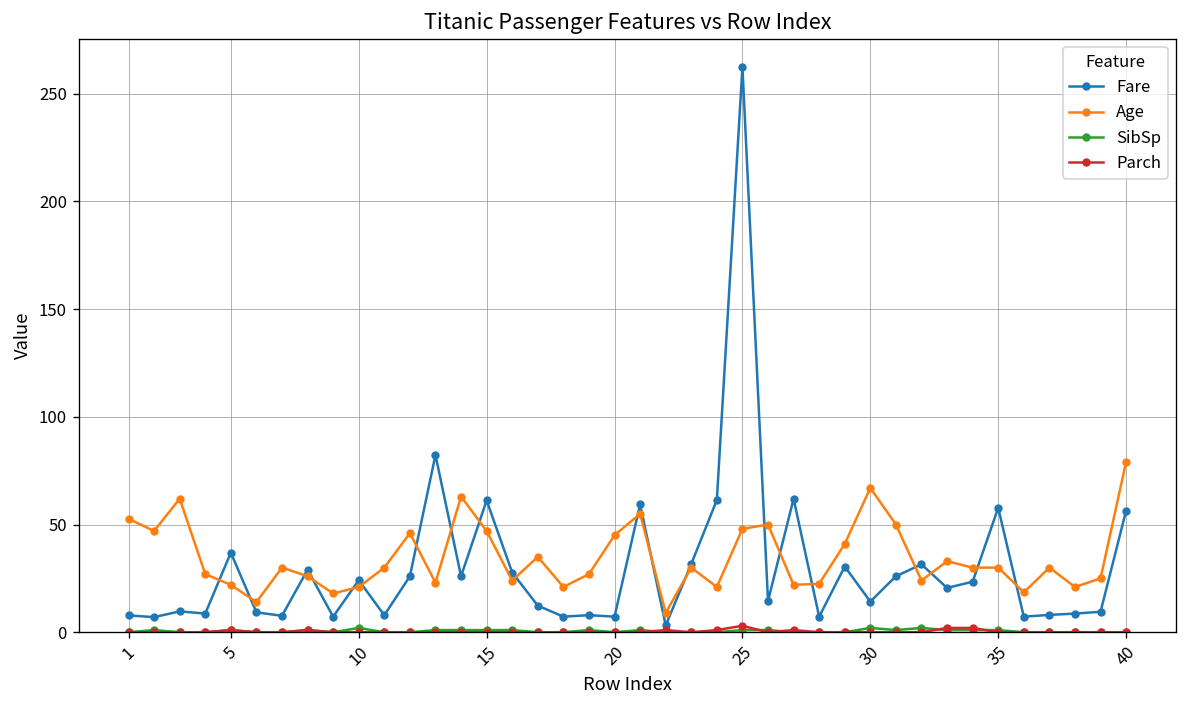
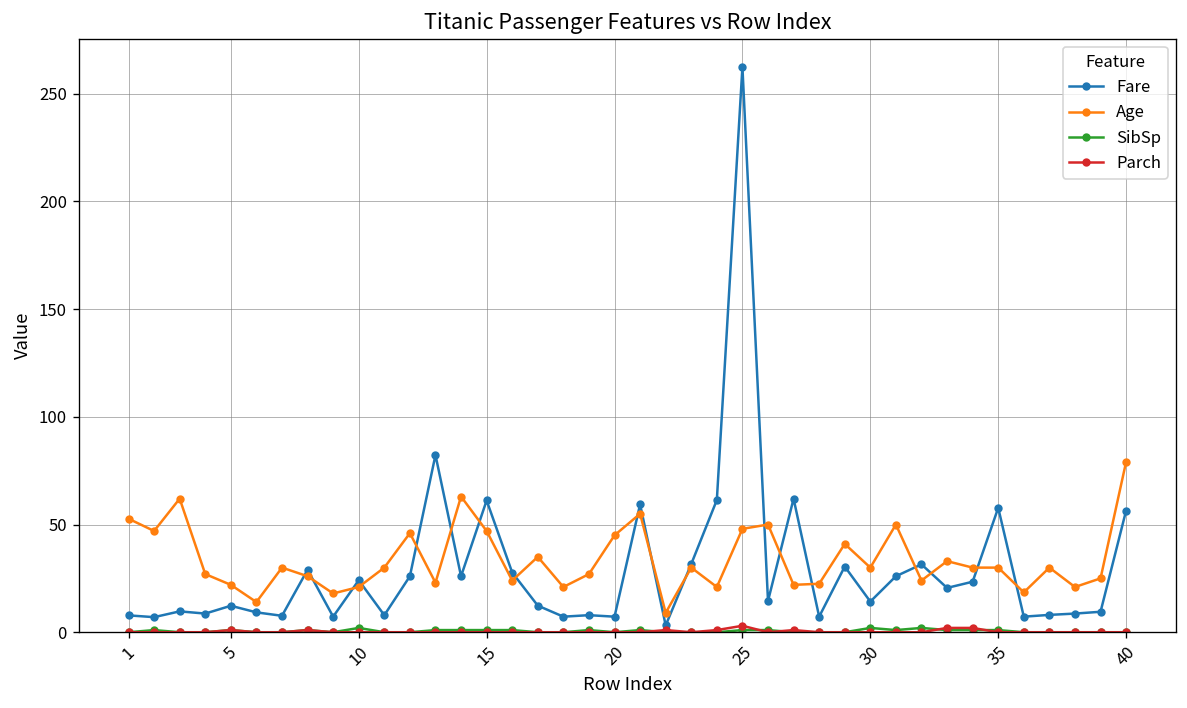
  {
    "Fare": {
      "1": 8,
-     "5": 37,
+     "5": 12,
      "10": 24,
      "15": 61,
      "20": 7,
      "25": 262,
      "30": 14,
      "35": 58,
      "40": 56
    },
    "Age": {
      "1": 53,
      "5": 22,
      "10": 21,
      "15": 47,
      "20": 45,
      "25": 48,
-     "30": 67,
+     "30": 30,
      "35": 30,
      "40": 79
    },
    "SibSp": {
      "10": 2,
      "25": 1,
      "30": 2
    },
    "Parch": {
      "10": 0,
      "25": 3,
      "30": 0
    }
  }
